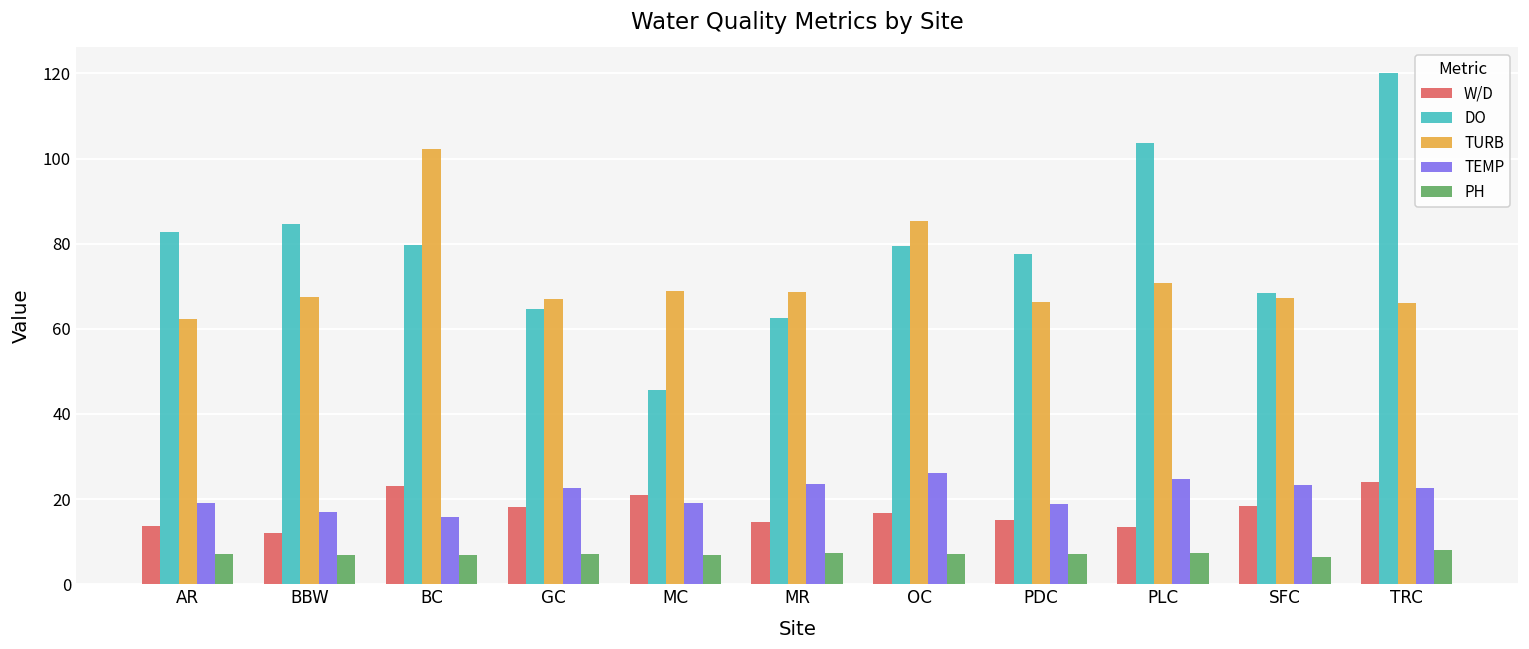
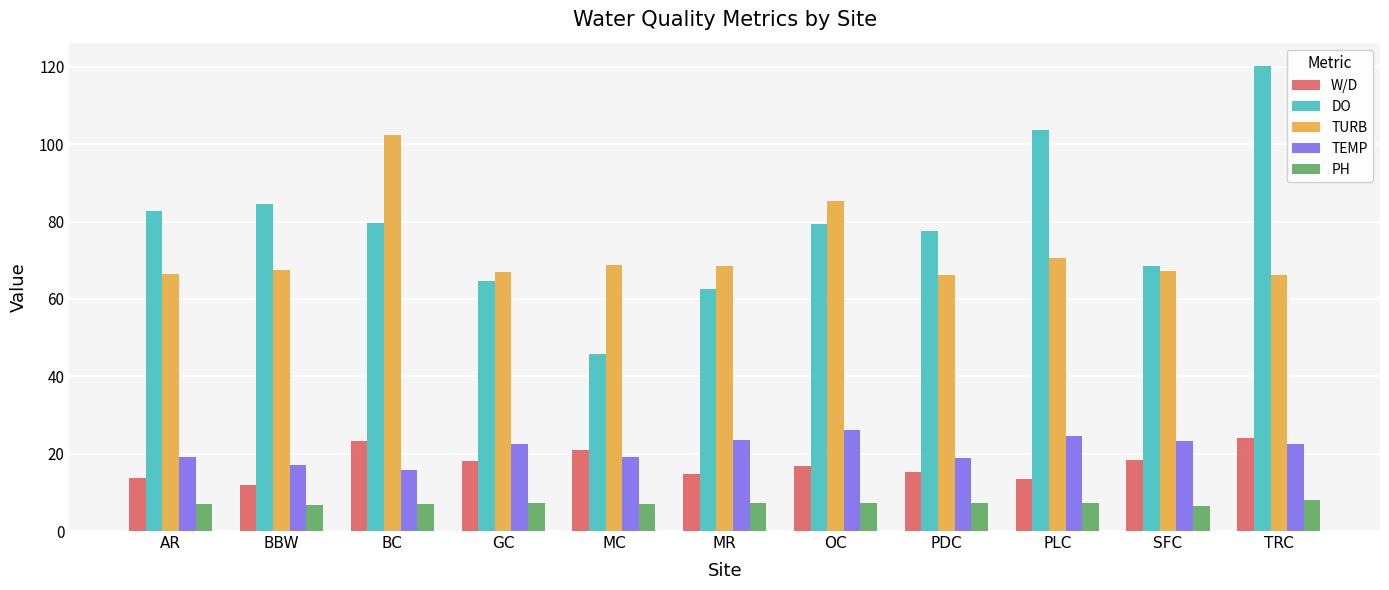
  {
    "W/D": {
      "AR": 14,
      "BBW": 12,
      "BC": 23,
      "GC": 18,
      "MC": 21,
      "MR": 15,
      "OC": 17,
      "PDC": 15,
      "PLC": 13,
      "SFC": 18,
      "TRC": 24
    },
    "DO": {
      "AR": 83,
      "BBW": 85,
      "BC": 80,
      "GC": 65,
      "MC": 46,
      "MR": 62,
      "OC": 79,
      "PDC": 78,
      "PLC": 104,
      "SFC": 69,
      "TRC": 120
    },
    "TURB": {
-     "AR": 62,
+     "AR": 66,
      "BBW": 67,
      "BC": 102,
      "GC": 67,
      "MC": 69,
      "MR": 69,
      "OC": 85,
      "PDC": 66,
      "PLC": 71,
      "SFC": 67,
      "TRC": 66
    },
    "TEMP": {
      "AR": 19,
      "BBW": 17,
      "BC": 16,
      "GC": 23,
      "MC": 19,
      "MR": 24,
      "OC": 26,
      "PDC": 19,
      "PLC": 25,
      "SFC": 23,
      "TRC": 23
    },
    "PH": {
      "AR": 7,
      "BBW": 7,
      "BC": 7,
      "GC": 7,
      "MC": 7,
      "MR": 7,
      "OC": 7,
      "PDC": 7,
      "PLC": 7,
      "SFC": 6,
      "TRC": 8
    }
  }
